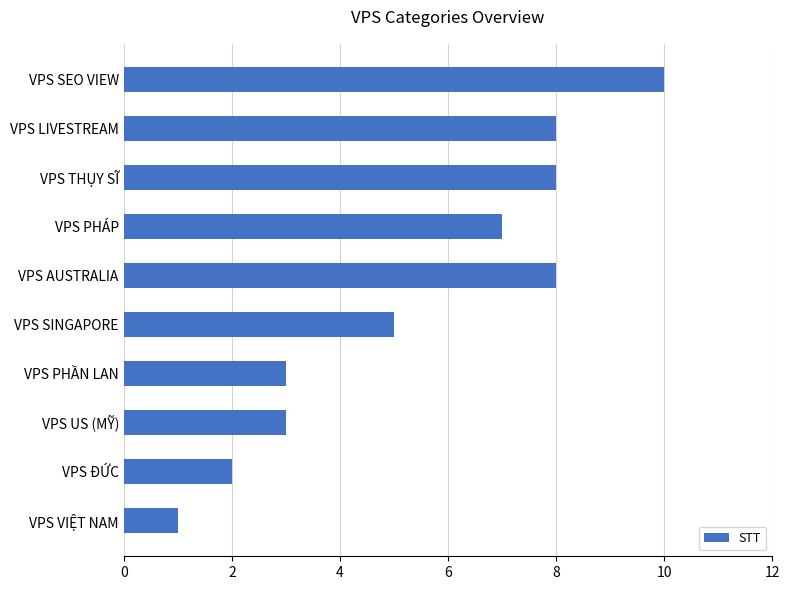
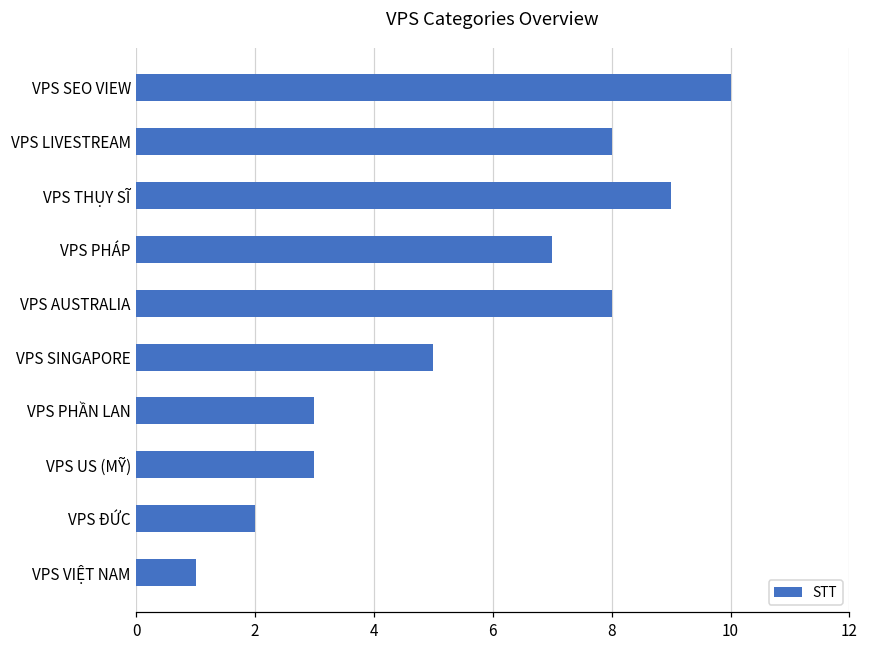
  {
    "VPS SEO VIEW": 10,
    "VPS LIVESTREAM": 8,
-   "VPS THỤY SĨ": 8,
+   "VPS THỤY SĨ": 9,
    "VPS PHÁP": 7,
    "VPS AUSTRALIA": 8,
    "VPS SINGAPORE": 5,
    "VPS PHẦN LAN": 3,
    "VPS US (MỸ)": 3,
    "VPS ĐỨC": 2,
    "VPS VIỆT NAM": 1
  }
